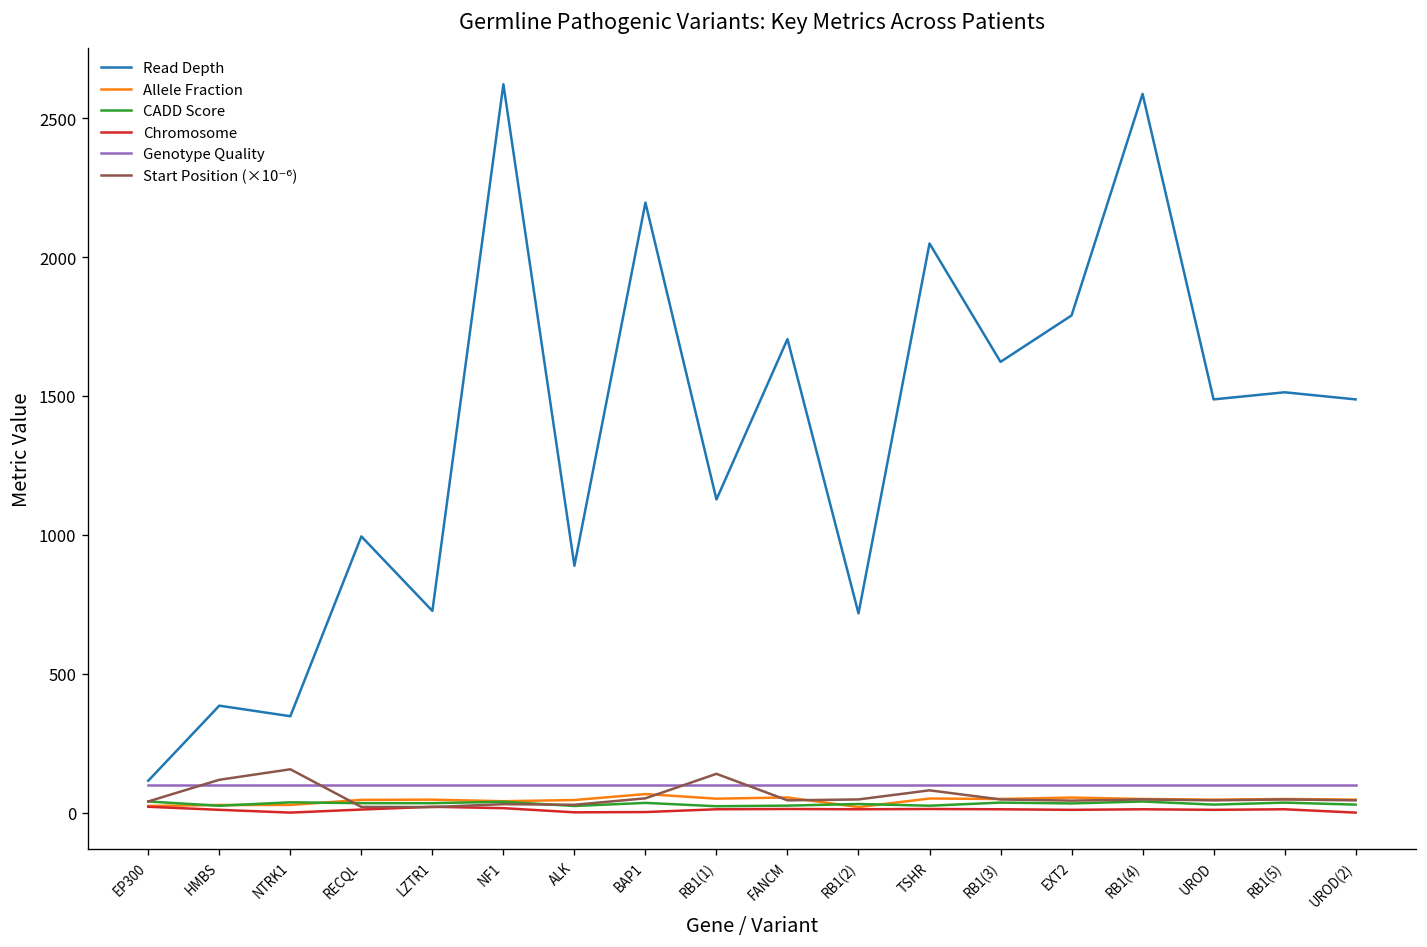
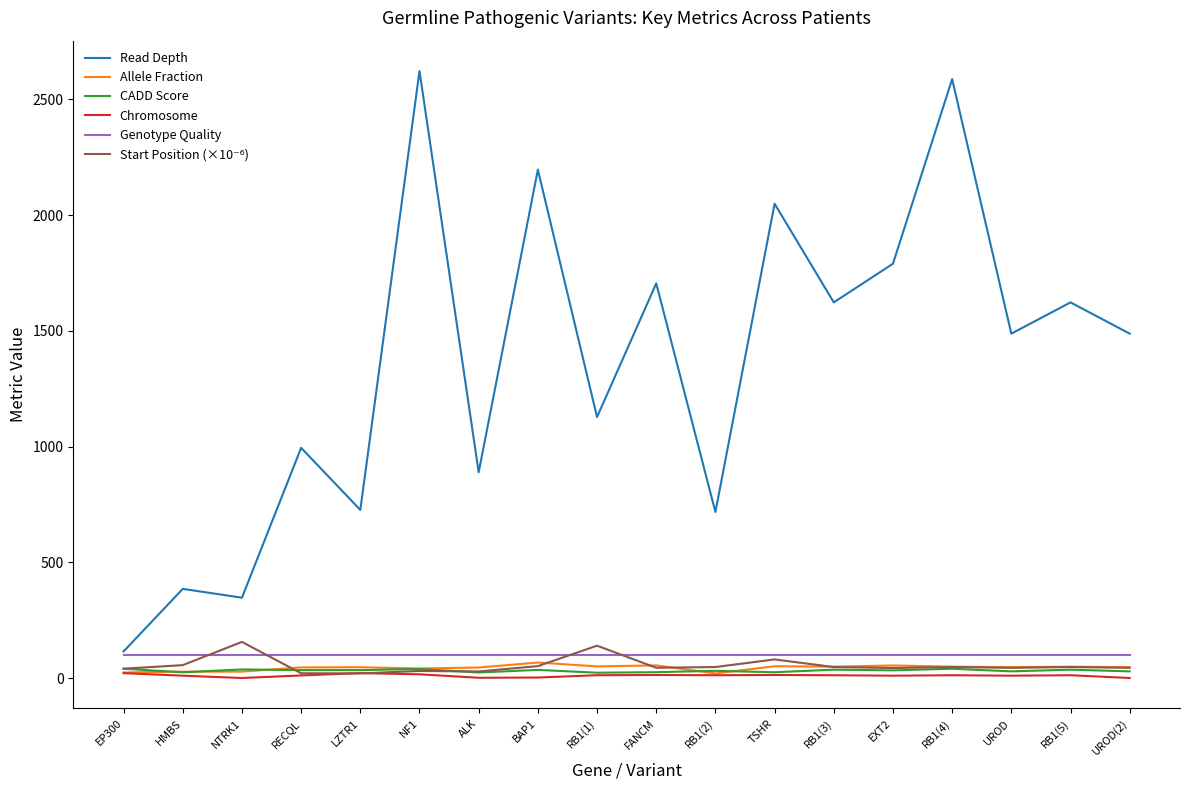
  {
    "Read Depth": {
      "EP300": 120,
      "HMBS": 390,
      "NTRK1": 350,
      "RECQL": 990,
      "LZTR1": 730,
      "NF1": 2620,
      "ALK": 890,
      "BAP1": 2200,
      "RB1(1)": 1130,
      "FANCM": 1700,
      "RB1(2)": 720,
      "TSHR": 2050,
      "RB1(3)": 1620,
      "EXT2": 1790,
      "RB1(4)": 2590,
      "UROD": 1490,
-     "RB1(5)": 1510,
+     "RB1(5)": 1620,
      "UROD(2)": 1490
    },
    "Allele Fraction": {
      "RECQL": 50,
      "LZTR1": 50,
      "ALK": 50,
      "BAP1": 70,
      "RB1(1)": 50,
      "TSHR": 50
    },
    "CADD Score": {
      "RECQL": 40,
      "LZTR1": 40,
      "BAP1": 40,
      "FANCM": 30,
      "RB1(2)": 30,
      "TSHR": 30,
      "RB1(3)": 40,
      "UROD": 30,
      "RB1(5)": 40,
      "UROD(2)": 30
    },
    "Chromosome": {
      "HMBS": 10,
      "NTRK1": 0,
      "NF1": 20,
      "ALK": 0,
      "BAP1": 0,
      "FANCM": 10,
      "TSHR": 10,
      "RB1(3)": 10,
      "EXT2": 10,
      "RB1(4)": 10,
      "UROD": 10,
      "RB1(5)": 10,
      "UROD(2)": 0
    },
    "Genotype Quality": {
      "EP300": 100,
      "HMBS": 100,
      "NTRK1": 100,
      "RECQL": 100,
      "LZTR1": 100,
      "NF1": 100,
      "ALK": 100,
      "BAP1": 100,
      "RB1(1)": 100,
      "FANCM": 100,
      "RB1(2)": 100,
      "TSHR": 100,
      "RB1(3)": 100,
      "EXT2": 100,
      "RB1(4)": 100,
      "UROD": 100,
      "RB1(5)": 100,
      "UROD(2)": 100
    },
    "Start Position (×10⁻⁶)": {
-     "HMBS": 120,
+     "HMBS": 60,
      "NTRK1": 160,
      "BAP1": 50,
      "RB1(1)": 140,
      "RB1(2)": 50,
      "TSHR": 80
    }
  }
